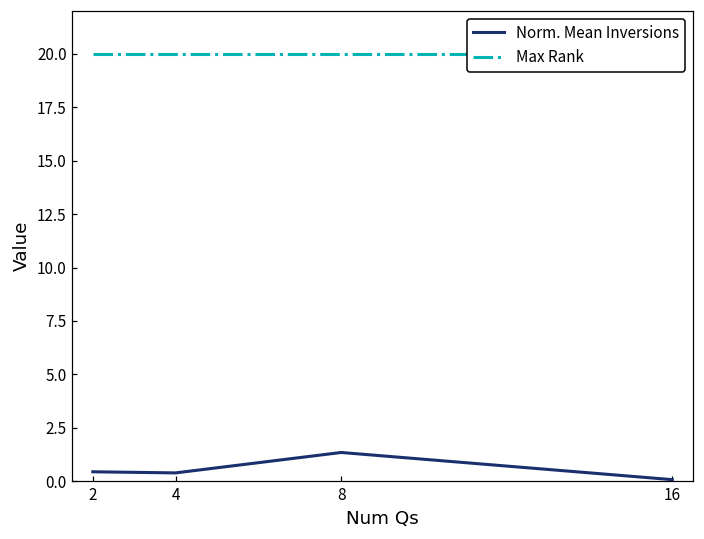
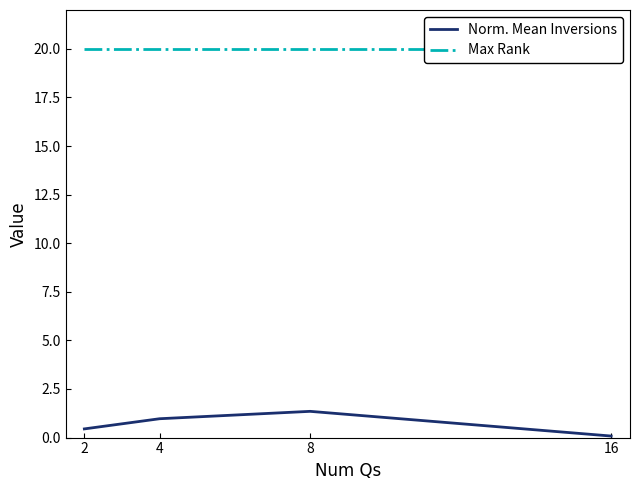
  {
    "Norm. Mean Inversions": {
      "2": 0.4,
-     "4": 0.4,
+     "4": 1.0,
      "8": 1.4,
      "16": 0.1
    },
    "Max Rank": {
      "2": 20.0,
      "4": 20.0,
      "8": 20.0
    }
  }
